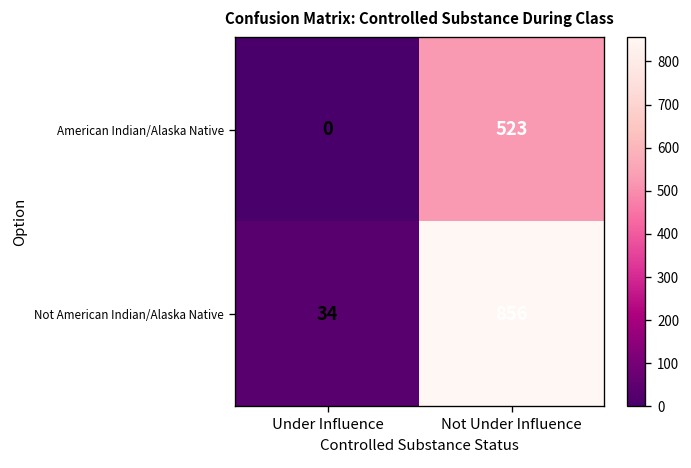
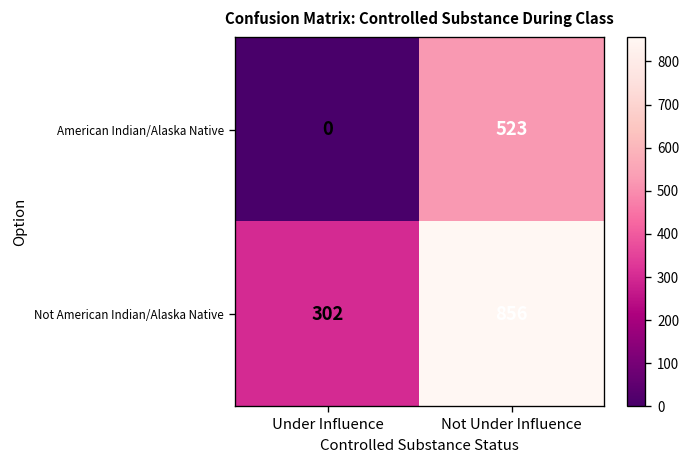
  {
    "American Indian/Alaska Native": {
      "Under Influence": 0,
      "Not Under Influence": 523
    },
    "Not American Indian/Alaska Native": {
-     "Under Influence": 34
+     "Under Influence": 302
    }
  }
